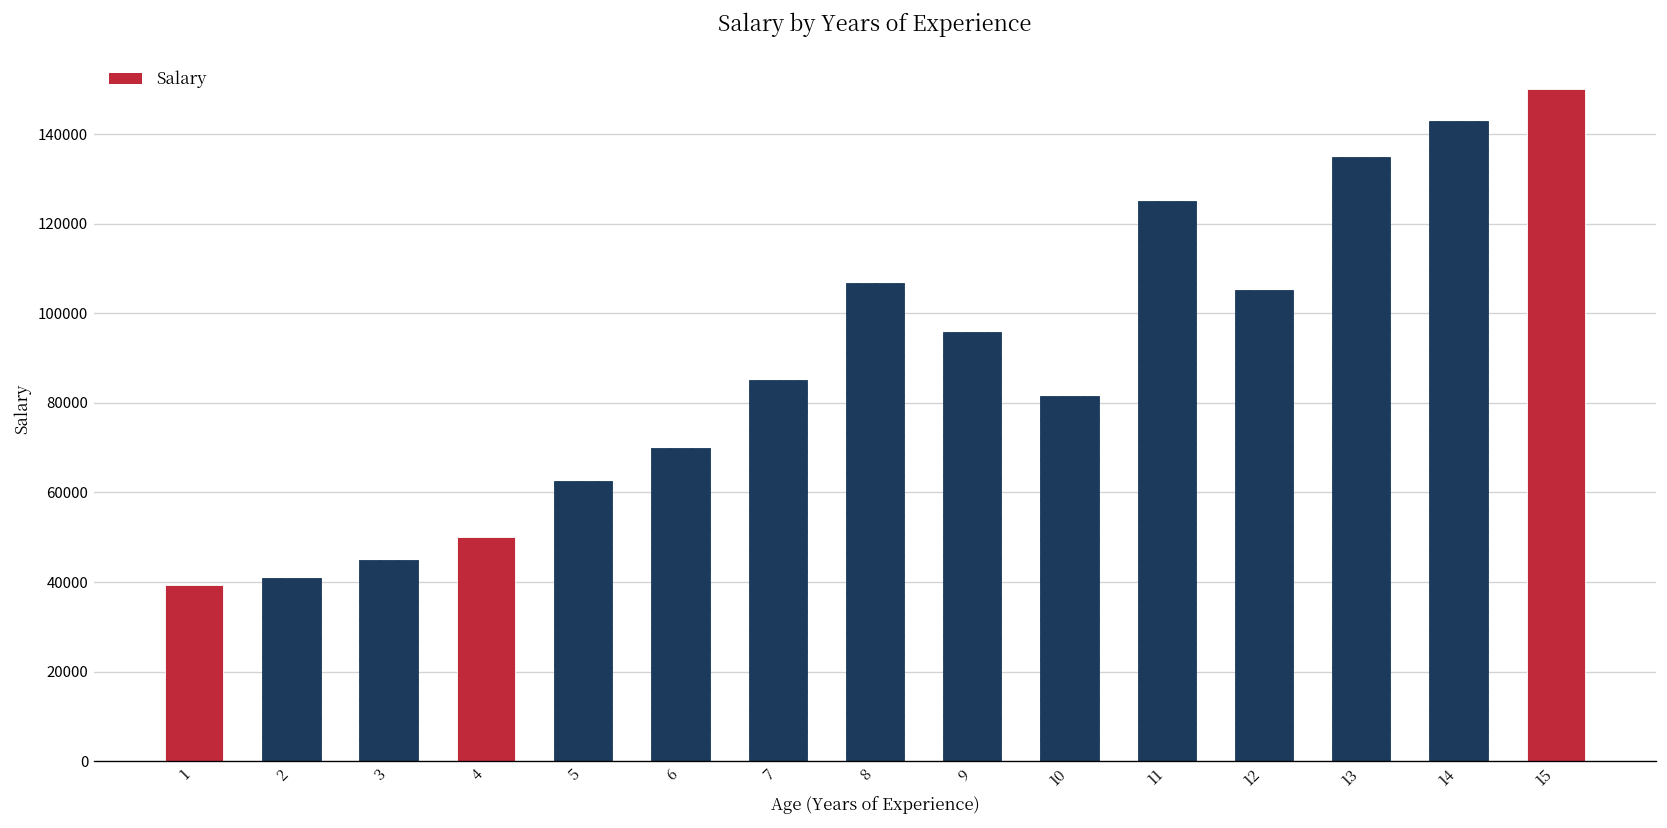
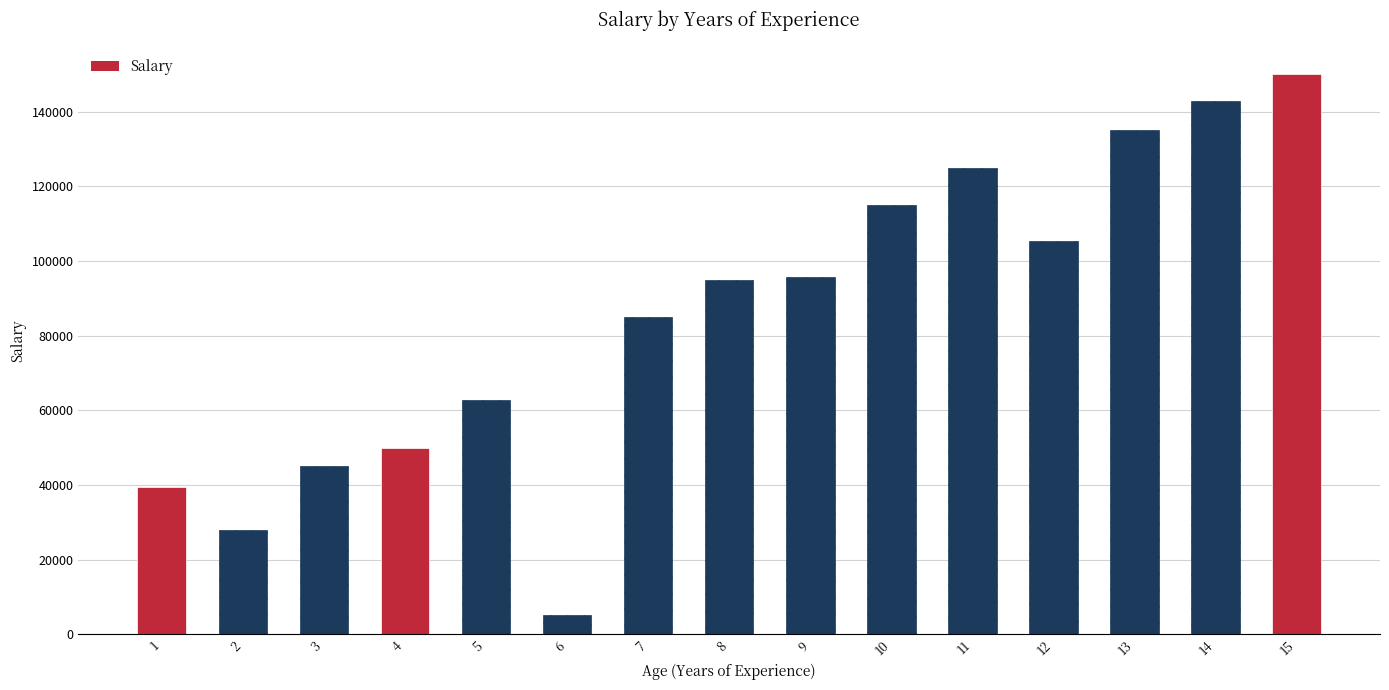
  {
    "1": 39000,
-   "2": 41000,
+   "2": 28000,
    "3": 45000,
    "4": 50000,
    "5": 63000,
-   "6": 70000,
+   "6": 5000,
    "7": 85000,
-   "8": 107000,
+   "8": 95000,
    "9": 96000,
-   "10": 82000,
+   "10": 115000,
    "11": 125000,
    "12": 105000,
    "13": 135000,
    "14": 143000,
    "15": 150000
  }
